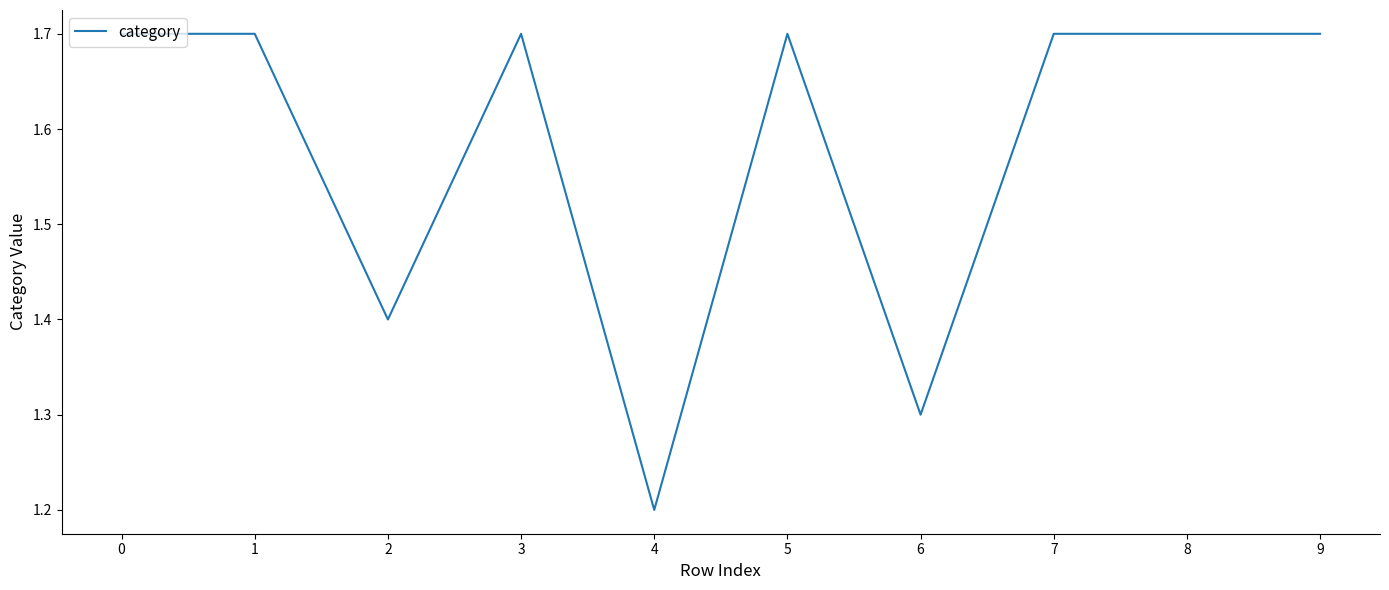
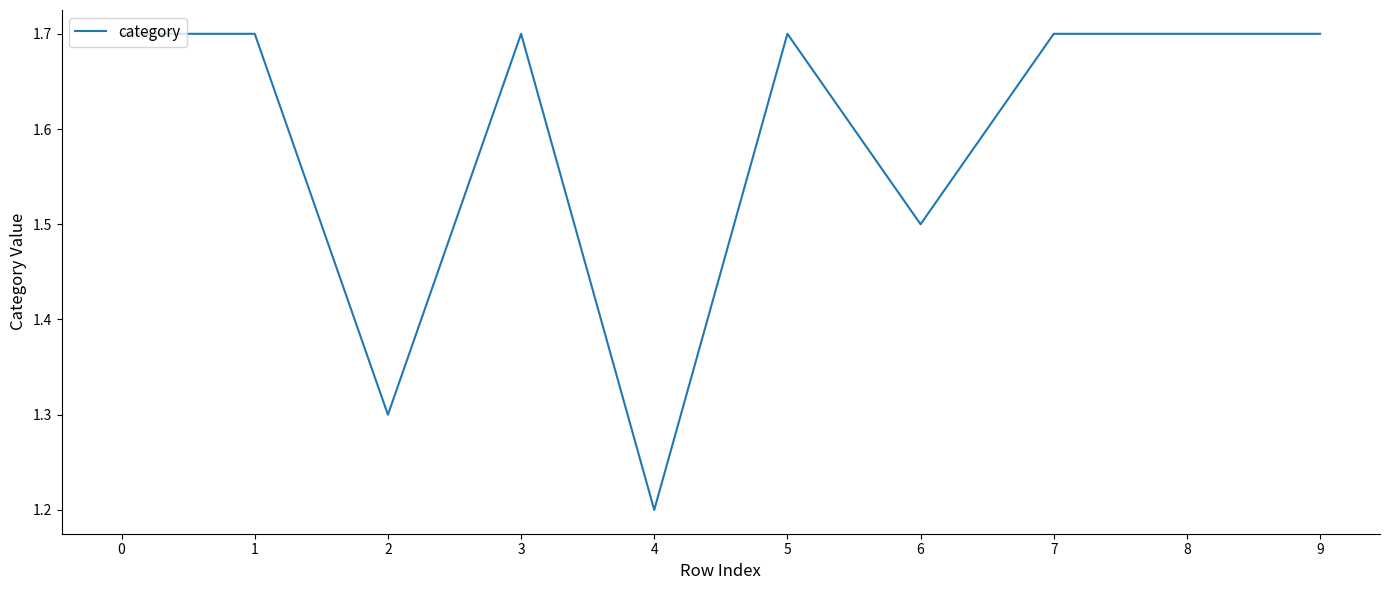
  {
    "1": 1.7,
-   "2": 1.4,
+   "2": 1.3,
    "3": 1.7,
    "4": 1.2,
    "5": 1.7,
-   "6": 1.3,
+   "6": 1.5,
    "7": 1.7,
    "8": 1.7,
    "9": 1.7
  }
